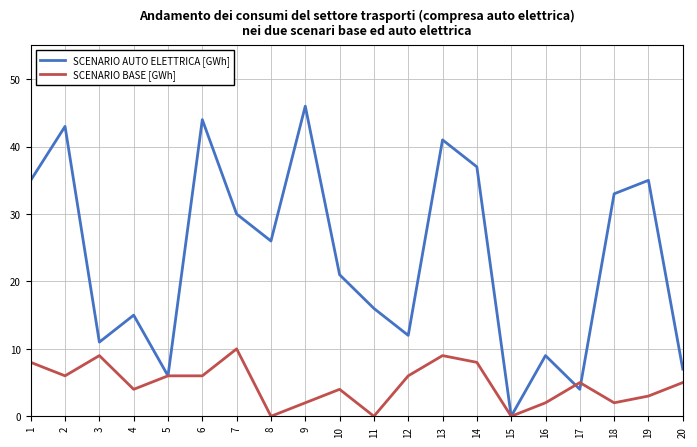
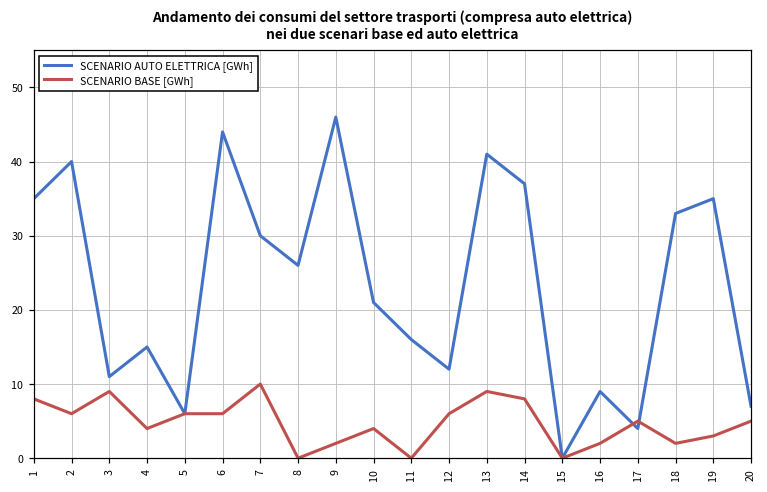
  {
    "SCENARIO AUTO ELETTRICA [GWh]": {
      "1": 35,
-     "2": 43,
+     "2": 40,
      "3": 11,
      "4": 15,
      "6": 44,
      "7": 30,
      "8": 26,
      "9": 46,
      "10": 21,
      "11": 16,
      "12": 12,
      "13": 41,
      "14": 37,
      "16": 9,
      "17": 4,
      "18": 33,
      "19": 35,
      "20": 7
    },
    "SCENARIO BASE [GWh]": {
      "1": 8,
      "2": 6,
      "3": 9,
      "4": 4,
      "6": 6,
      "7": 10,
      "8": 0,
      "9": 2,
      "10": 4,
      "11": 0,
      "12": 6,
      "13": 9,
      "14": 8,
      "16": 2,
      "17": 5,
      "18": 2,
      "19": 3,
      "20": 5
    }
  }
